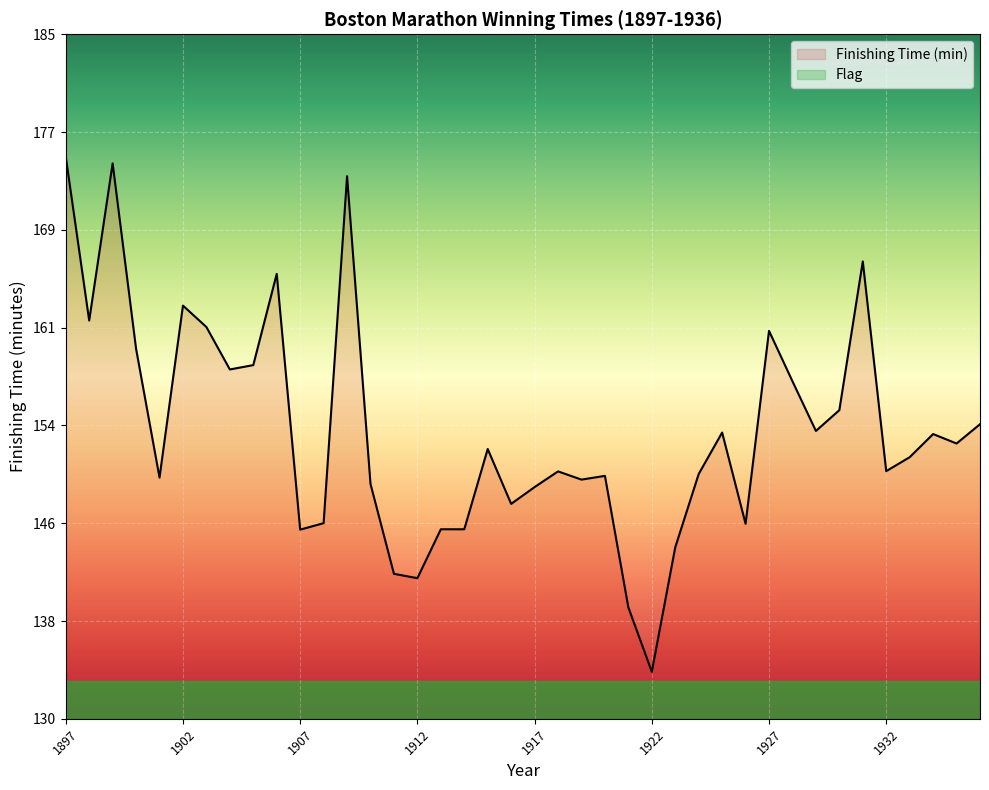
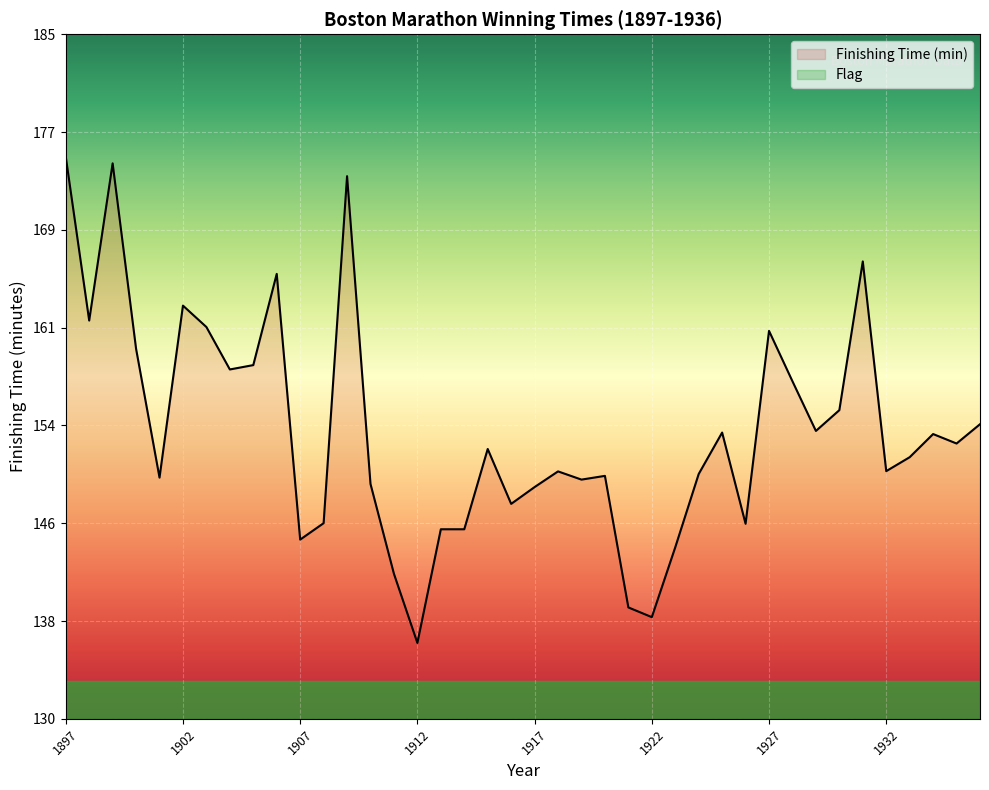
  {
    "Finishing Time (min)": {
      "1897": 175.2,
      "1902": 163.2,
-     "1907": 145.2,
-     "1912": 141.3,
+     "1907": 144.4,
+     "1912": 136.1,
      "1917": 148.6,
-     "1922": 133.8,
+     "1922": 138.2,
      "1927": 161.2,
      "1932": 149.9
    }
  }
